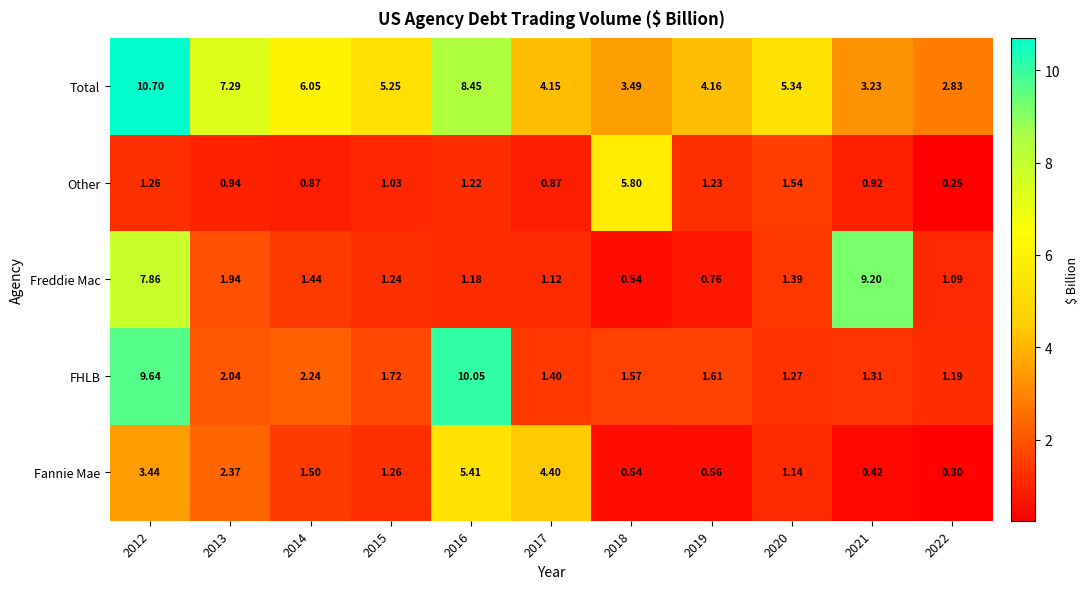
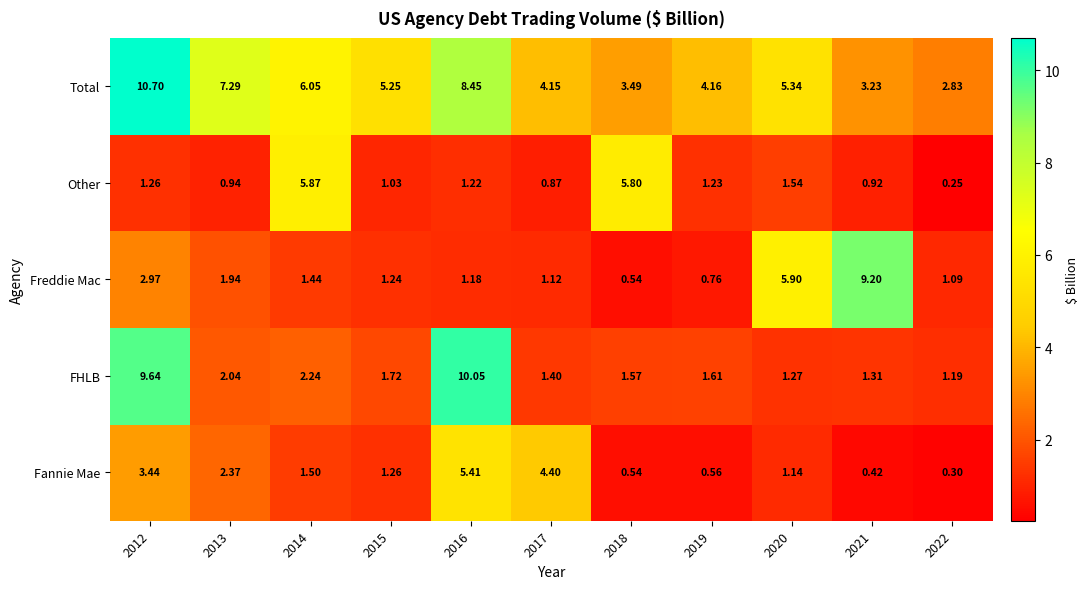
  {
    "Total": {
      "2012": 10.70,
      "2013": 7.29,
      "2014": 6.05,
      "2015": 5.25,
      "2016": 8.45,
      "2017": 4.15,
      "2018": 3.49,
      "2019": 4.16,
      "2020": 5.34,
      "2021": 3.23,
      "2022": 2.83
    },
    "Other": {
      "2012": 1.26,
      "2013": 0.94,
-     "2014": 0.87,
+     "2014": 5.87,
      "2015": 1.03,
      "2016": 1.22,
      "2017": 0.87,
      "2018": 5.80,
      "2019": 1.23,
      "2020": 1.54,
      "2021": 0.92,
      "2022": 0.25
    },
    "Freddie Mac": {
-     "2012": 7.86,
+     "2012": 2.97,
      "2013": 1.94,
      "2014": 1.44,
      "2015": 1.24,
      "2016": 1.18,
      "2017": 1.12,
      "2018": 0.54,
      "2019": 0.76,
-     "2020": 1.39,
+     "2020": 5.90,
      "2021": 9.20,
      "2022": 1.09
    },
    "FHLB": {
      "2012": 9.64,
      "2013": 2.04,
      "2014": 2.24,
      "2015": 1.72,
      "2016": 10.05,
      "2017": 1.40,
      "2018": 1.57,
      "2019": 1.61,
      "2020": 1.27,
      "2021": 1.31,
      "2022": 1.19
    },
    "Fannie Mae": {
      "2012": 3.44,
      "2013": 2.37,
      "2014": 1.50,
      "2015": 1.26,
      "2016": 5.41,
      "2017": 4.40,
      "2018": 0.54,
      "2019": 0.56,
      "2020": 1.14,
      "2021": 0.42,
      "2022": 0.30
    }
  }
